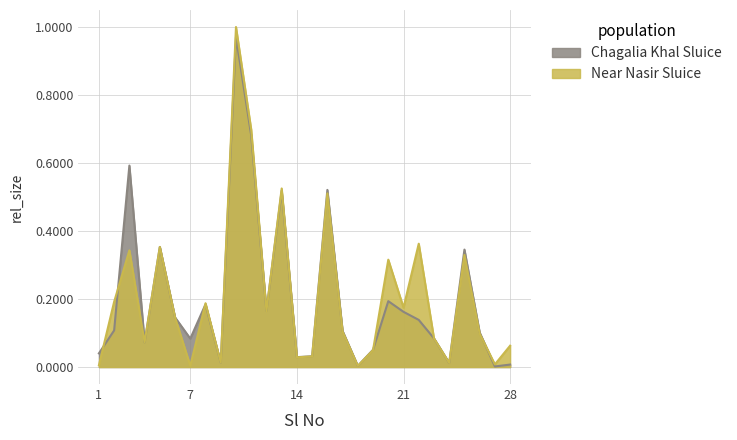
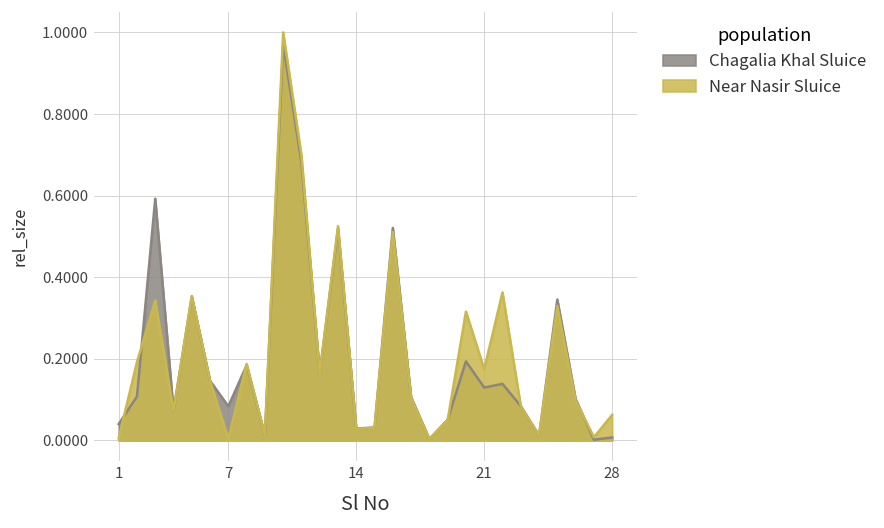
  {
    "Chagalia Khal Sluice": {
      "1": 0.04,
      "7": 0.08,
-     "21": 0.16,
+     "21": 0.13,
      "28": 0.01
    },
    "Near Nasir Sluice": {
      "1": 0.01,
      "7": 0.00,
      "21": 0.17,
      "28": 0.06
    }
  }
